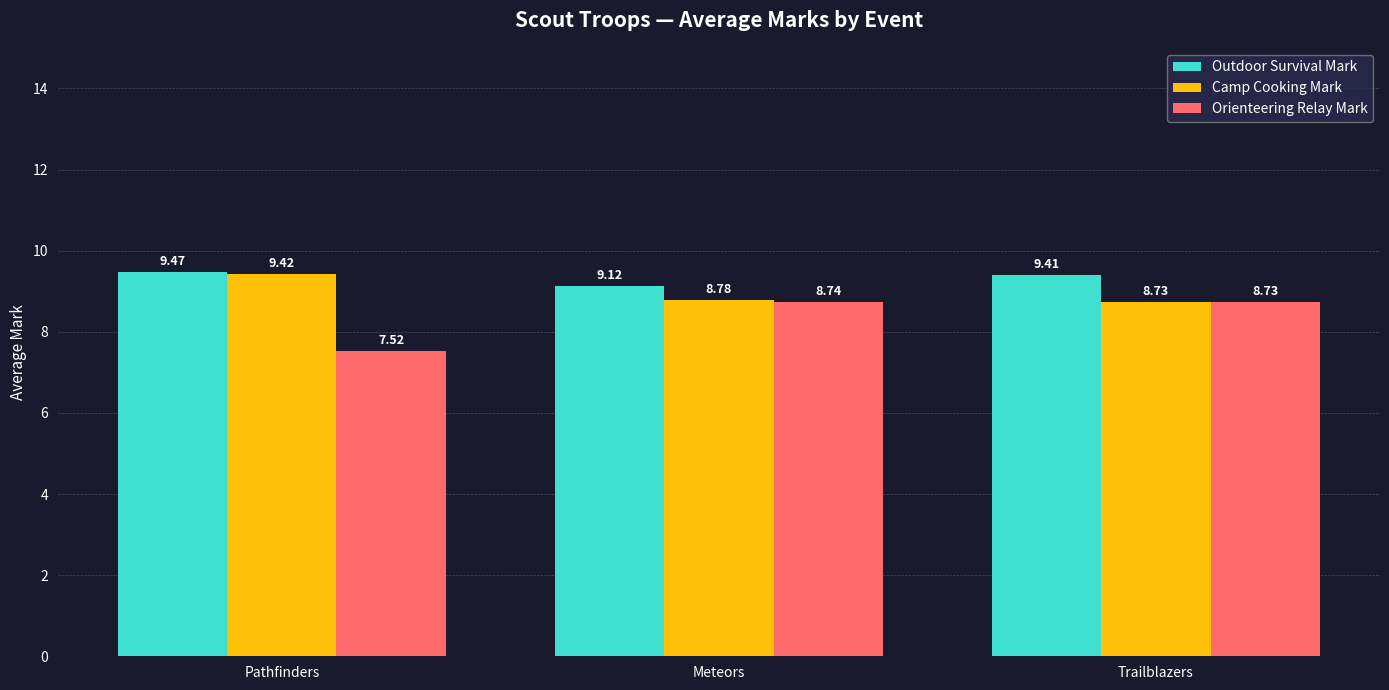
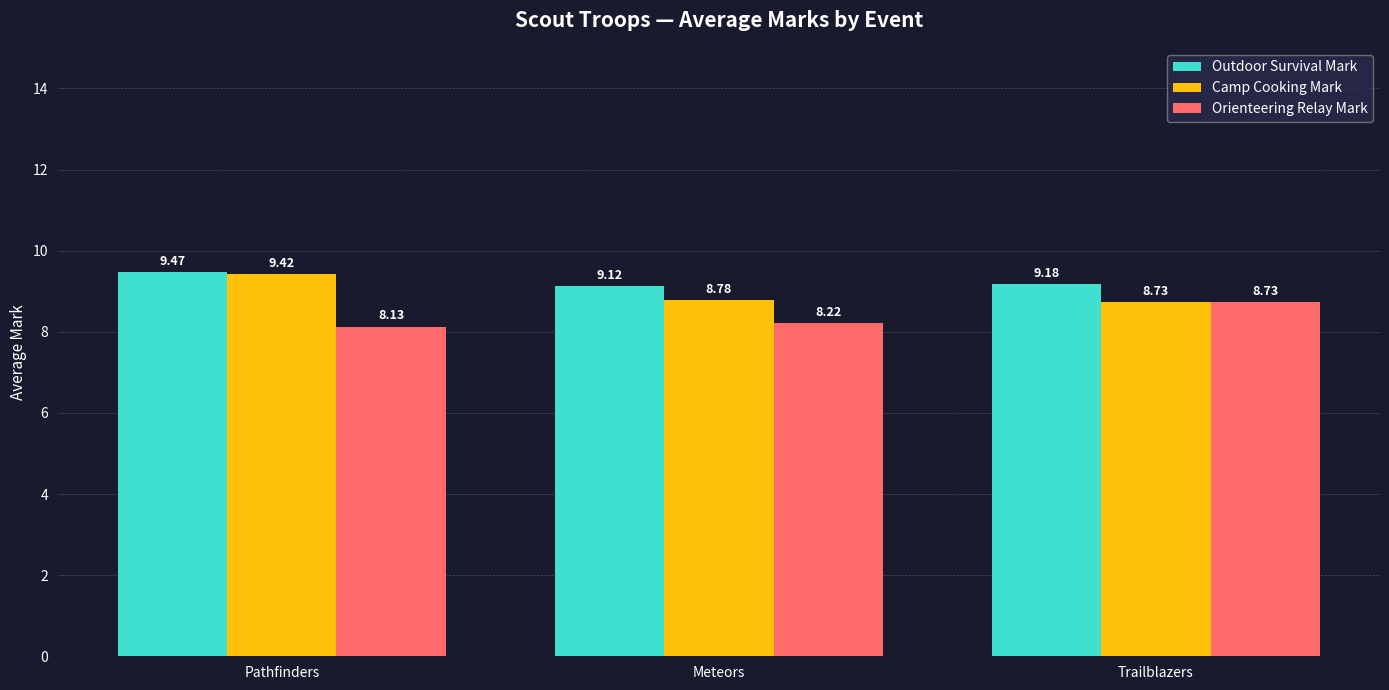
  {
    "Outdoor Survival Mark": {
      "Pathfinders": 9.47,
      "Meteors": 9.12,
-     "Trailblazers": 9.41
+     "Trailblazers": 9.18
    },
    "Camp Cooking Mark": {
      "Pathfinders": 9.42,
      "Meteors": 8.78,
      "Trailblazers": 8.73
    },
    "Orienteering Relay Mark": {
-     "Pathfinders": 7.52,
-     "Meteors": 8.74,
+     "Pathfinders": 8.13,
+     "Meteors": 8.22,
      "Trailblazers": 8.73
    }
  }
